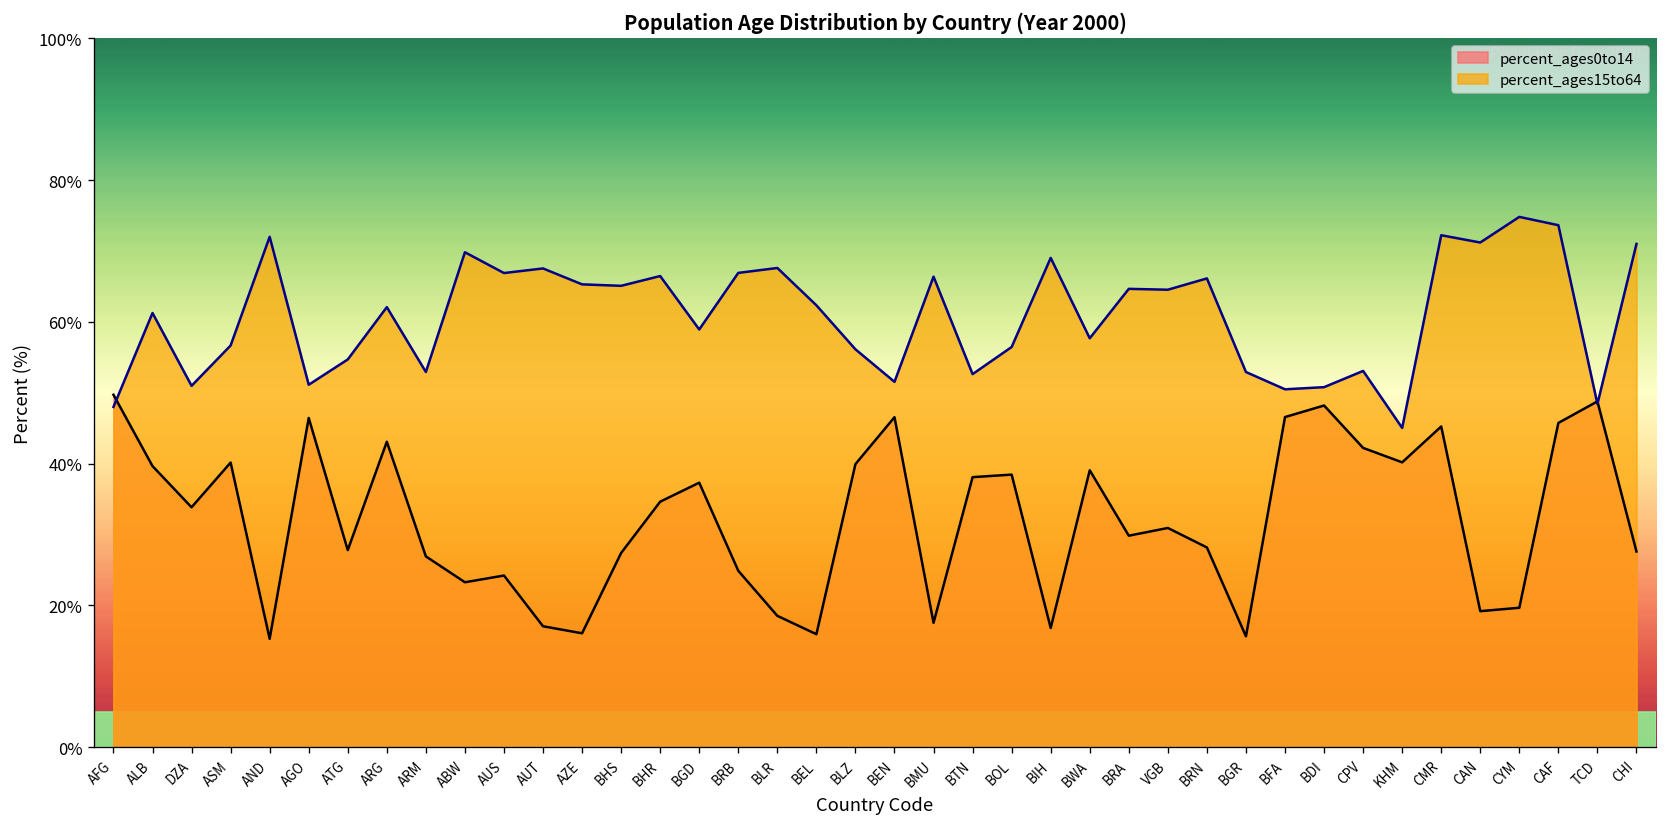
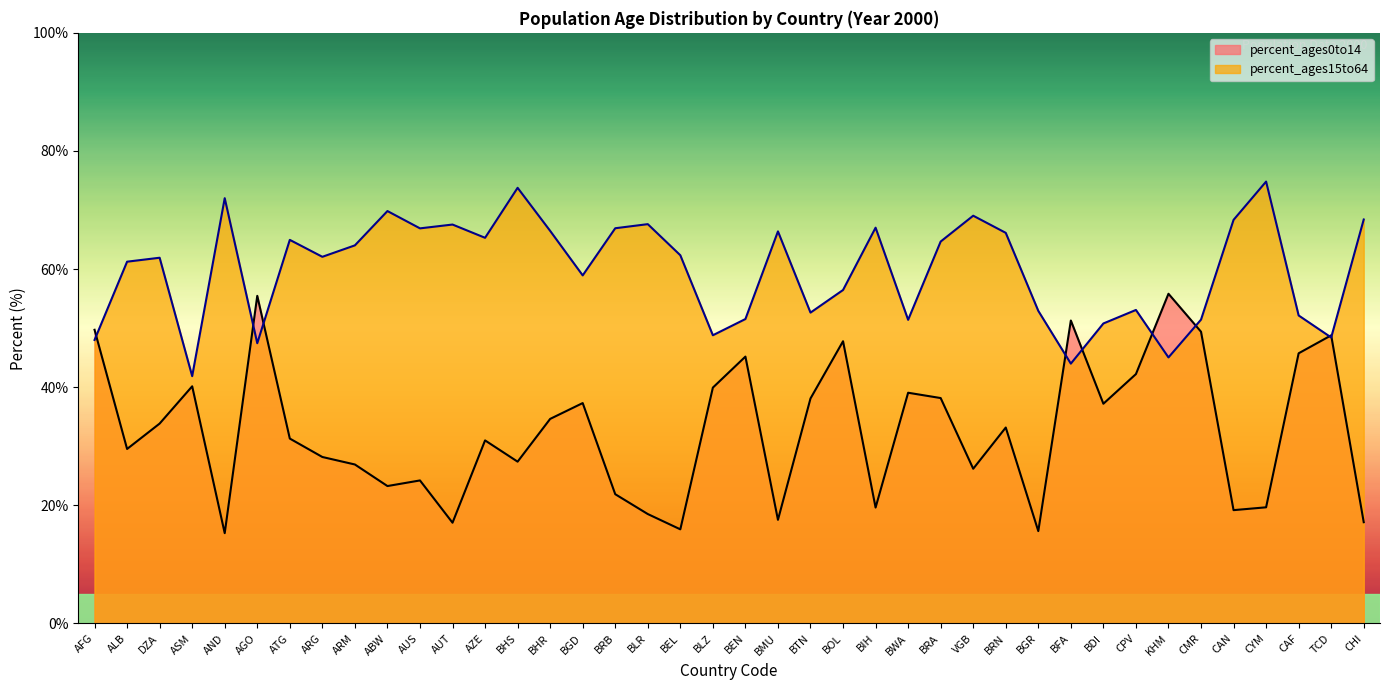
  {
    "percent_ages0to14": {
      "AFG": "50%",
-     "ALB": "40%",
+     "ALB": "30%",
      "DZA": "34%",
      "ASM": "40%",
      "AND": "15%",
-     "AGO": "46%",
-     "ATG": "28%",
-     "ARG": "43%",
+     "AGO": "55%",
+     "ATG": "31%",
+     "ARG": "28%",
      "ARM": "27%",
      "ABW": "23%",
      "AUS": "24%",
      "AUT": "17%",
-     "AZE": "16%",
+     "AZE": "31%",
      "BHS": "27%",
      "BHR": "35%",
      "BGD": "37%",
-     "BRB": "25%",
+     "BRB": "22%",
      "BLR": "19%",
      "BEL": "16%",
      "BLZ": "40%",
-     "BEN": "47%",
+     "BEN": "45%",
      "BMU": "18%",
      "BTN": "38%",
-     "BOL": "38%",
-     "BIH": "17%",
+     "BOL": "48%",
+     "BIH": "20%",
      "BWA": "39%",
-     "BRA": "30%",
-     "VGB": "31%",
-     "BRN": "28%",
+     "BRA": "38%",
+     "VGB": "26%",
+     "BRN": "33%",
      "BGR": "16%",
-     "BFA": "47%",
-     "BDI": "48%",
+     "BFA": "51%",
+     "BDI": "37%",
      "CPV": "42%",
-     "KHM": "40%",
-     "CMR": "45%",
+     "KHM": "56%",
+     "CMR": "49%",
      "CAN": "19%",
      "CYM": "20%",
      "CAF": "46%",
-     "CHI": "28%"
+     "CHI": "17%"
    },
    "percent_ages15to64": {
      "AFG": "48%",
      "ALB": "61%",
-     "DZA": "51%",
-     "ASM": "57%",
+     "DZA": "62%",
+     "ASM": "42%",
      "AND": "72%",
-     "AGO": "51%",
-     "ATG": "55%",
+     "AGO": "47%",
+     "ATG": "65%",
      "ARG": "62%",
-     "ARM": "53%",
+     "ARM": "64%",
      "ABW": "70%",
      "AUS": "67%",
      "AUT": "68%",
      "AZE": "65%",
-     "BHS": "65%",
+     "BHS": "74%",
      "BHR": "66%",
      "BGD": "59%",
      "BRB": "67%",
      "BLR": "68%",
      "BEL": "62%",
-     "BLZ": "56%",
+     "BLZ": "49%",
      "BEN": "52%",
      "BMU": "66%",
      "BTN": "53%",
      "BOL": "56%",
-     "BIH": "69%",
-     "BWA": "58%",
+     "BIH": "67%",
+     "BWA": "51%",
      "BRA": "65%",
-     "VGB": "65%",
+     "VGB": "69%",
      "BRN": "66%",
      "BGR": "53%",
-     "BFA": "50%",
+     "BFA": "44%",
      "BDI": "51%",
      "CPV": "53%",
      "KHM": "45%",
-     "CMR": "72%",
-     "CAN": "71%",
+     "CMR": "51%",
+     "CAN": "68%",
      "CYM": "75%",
-     "CAF": "74%",
-     "CHI": "71%"
+     "CAF": "52%",
+     "CHI": "68%"
    }
  }
